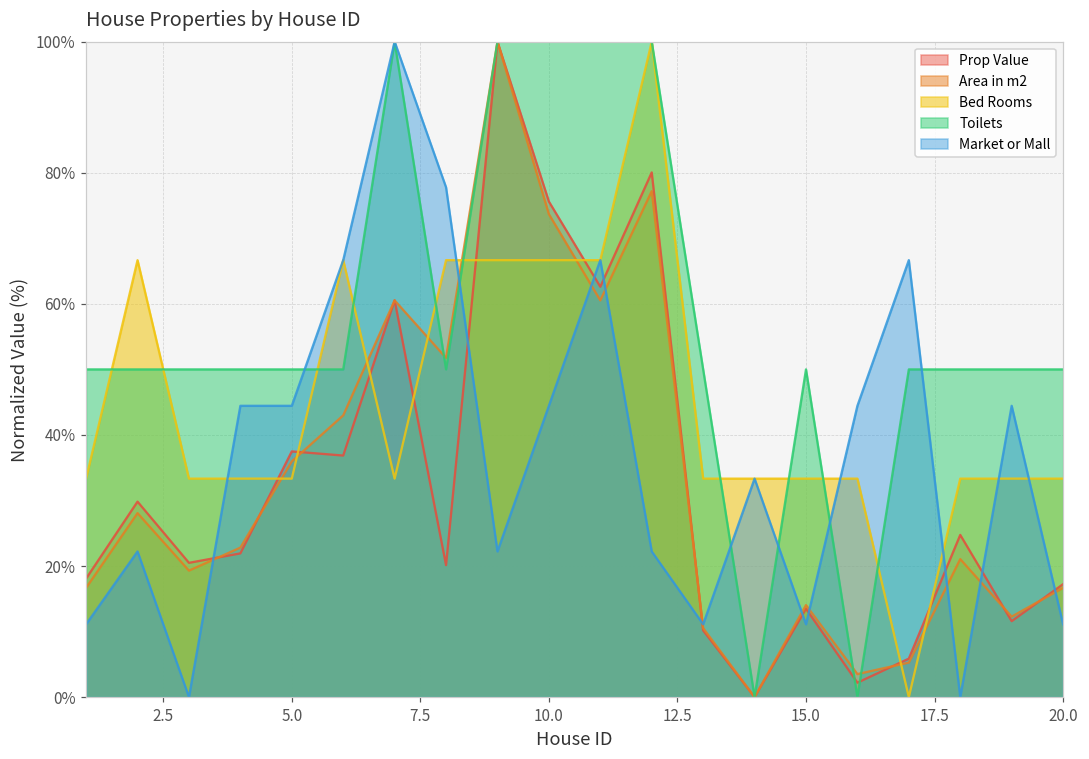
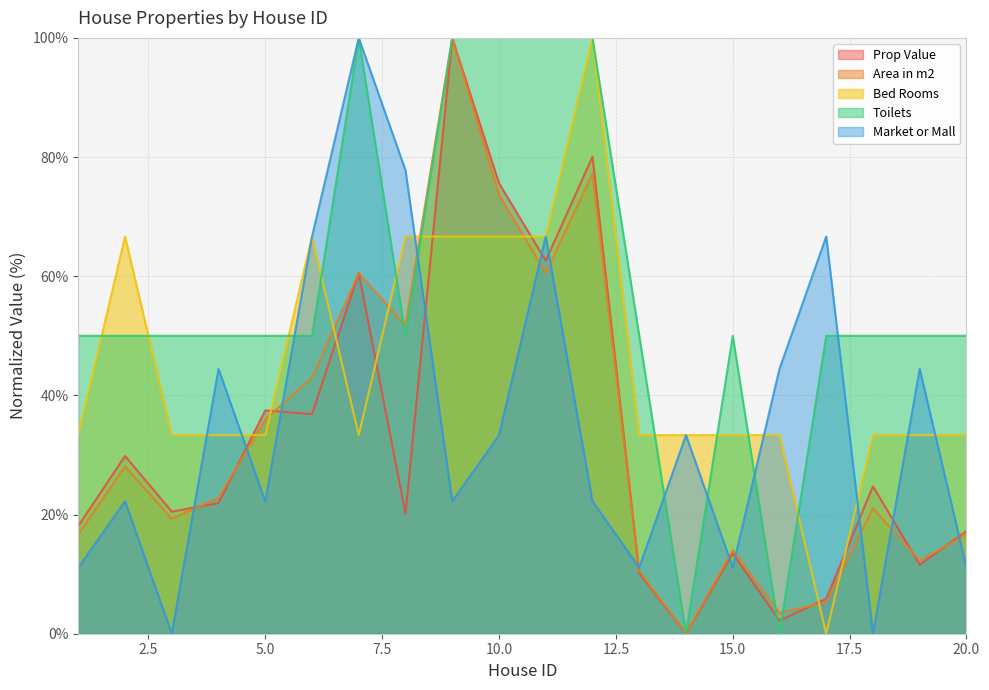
  {
    "Toilets": {
      "5.0": "50%",
      "10.0": "100%",
      "15.0": "50%",
      "20.0": "50%"
    },
    "Market or Mall": {
-     "5.0": "44%",
-     "10.0": "44%",
+     "5.0": "22%",
+     "10.0": "33%",
      "15.0": "11%",
      "20.0": "11%"
    }
  }
